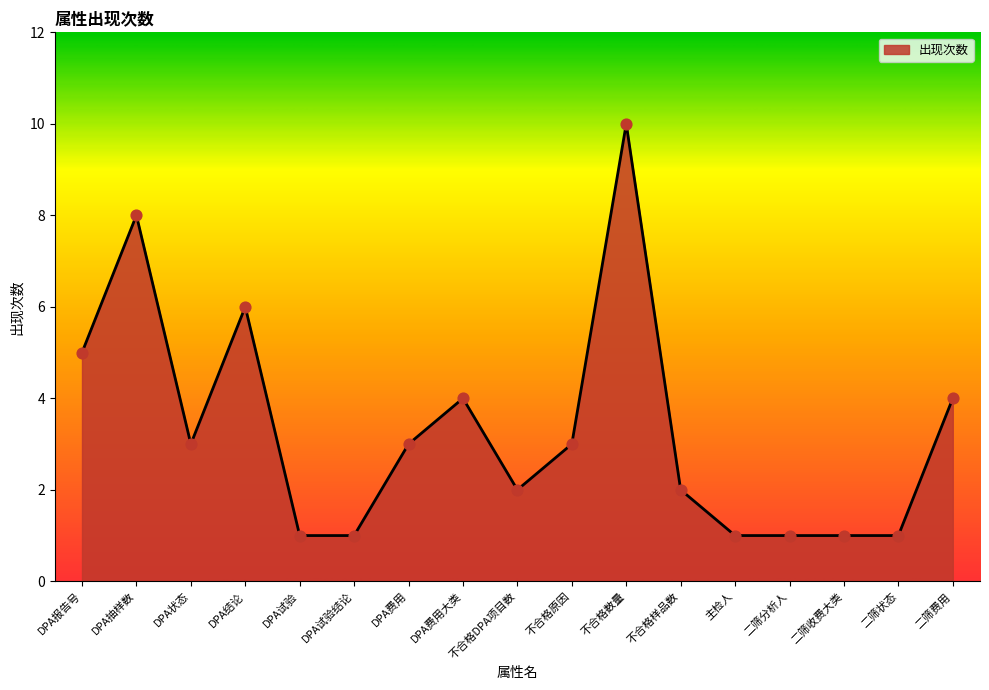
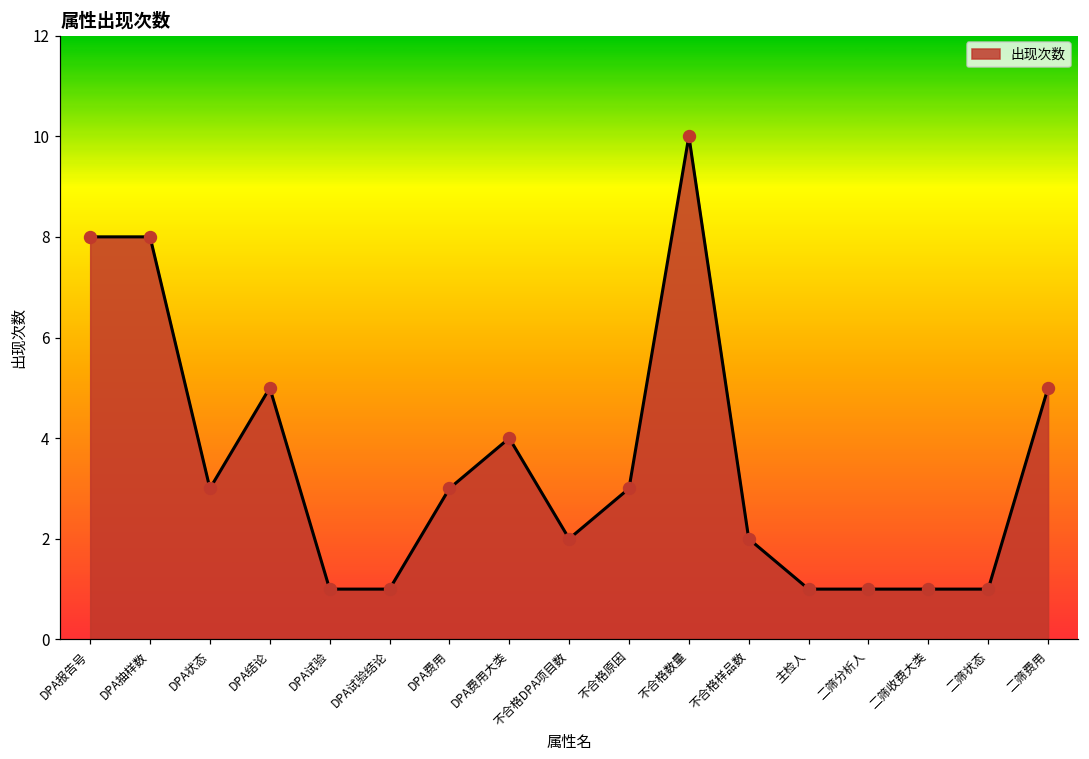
  {
-   "DPA报告号": 5,
+   "DPA报告号": 8,
    "DPA抽样数": 8,
    "DPA状态": 3,
-   "DPA结论": 6,
+   "DPA结论": 5,
    "DPA试验": 1,
    "DPA试验结论": 1,
    "DPA费用": 3,
    "DPA费用大类": 4,
    "不合格DPA项目数": 2,
    "不合格原因": 3,
    "不合格数量": 10,
    "不合格样品数": 2,
    "主检人": 1,
    "二筛分析人": 1,
    "二筛收费大类": 1,
    "二筛状态": 1,
-   "二筛费用": 4
+   "二筛费用": 5
  }
